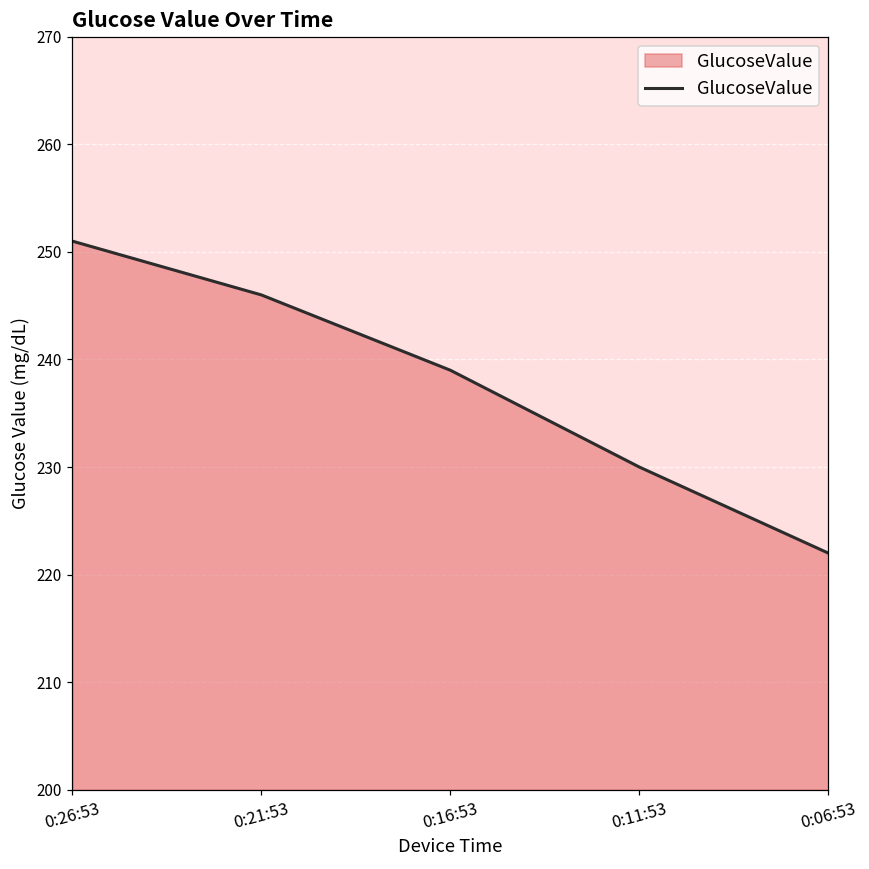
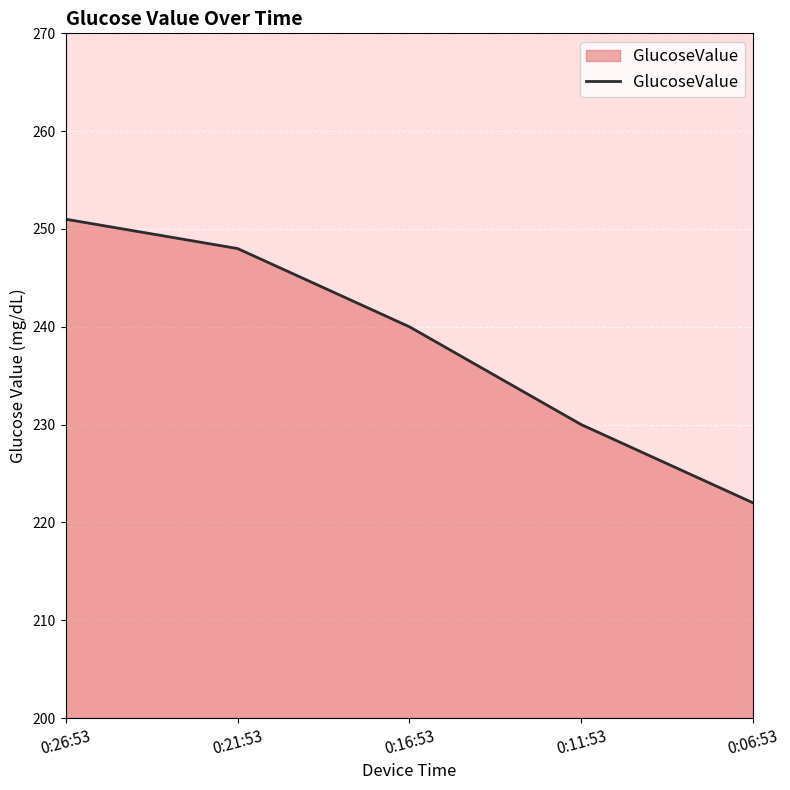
  {
    "0:26:53": 251,
-   "0:21:53": 246,
-   "0:16:53": 239,
+   "0:21:53": 248,
+   "0:16:53": 240,
    "0:11:53": 230,
    "0:06:53": 222
  }
